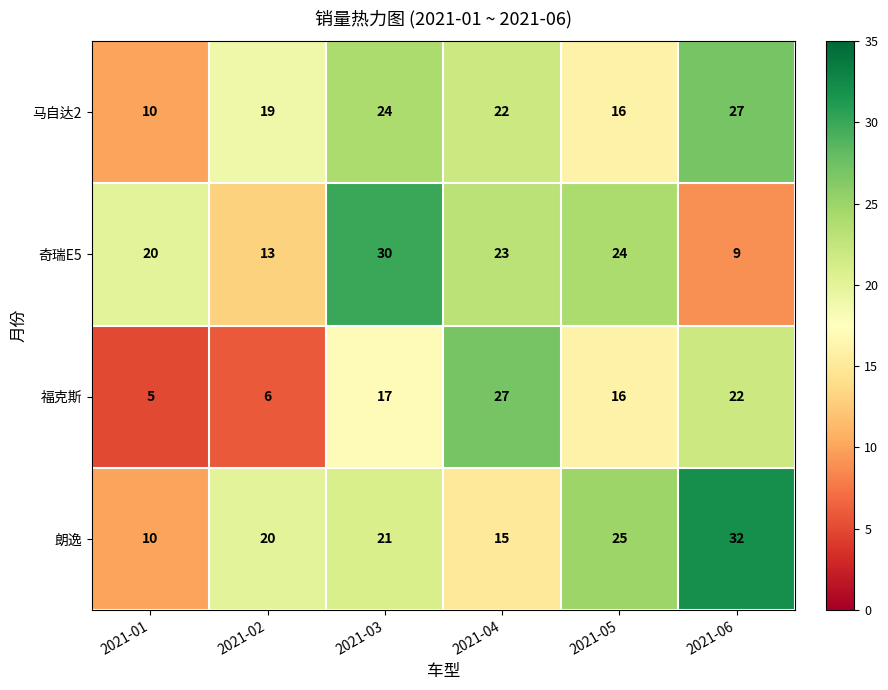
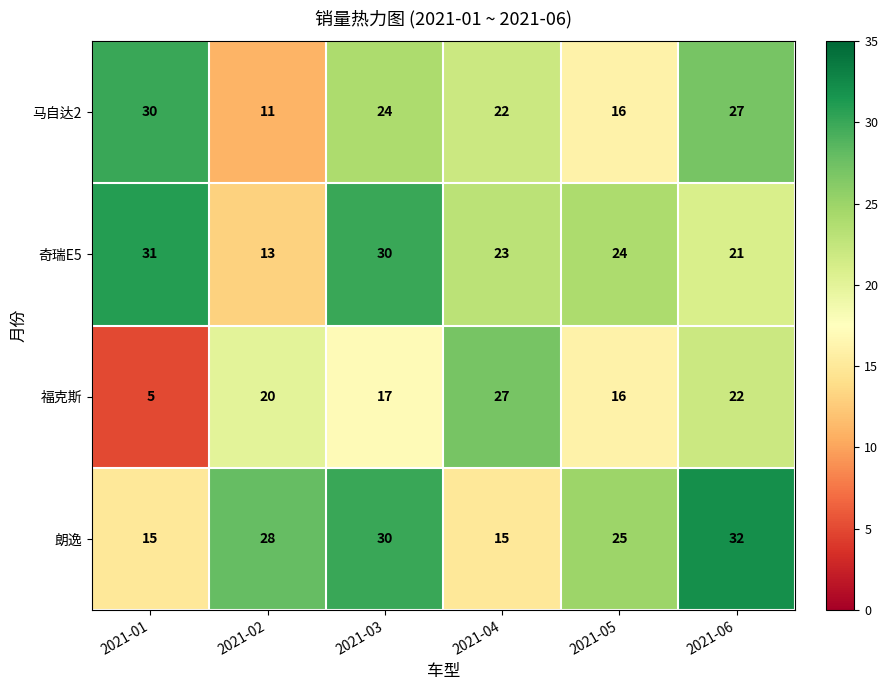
  {
    "马自达2": {
-     "2021-01": 10,
-     "2021-02": 19,
+     "2021-01": 30,
+     "2021-02": 11,
      "2021-03": 24,
      "2021-04": 22,
      "2021-05": 16,
      "2021-06": 27
    },
    "奇瑞E5": {
-     "2021-01": 20,
+     "2021-01": 31,
      "2021-02": 13,
      "2021-03": 30,
      "2021-04": 23,
      "2021-05": 24,
-     "2021-06": 9
+     "2021-06": 21
    },
    "福克斯": {
      "2021-01": 5,
-     "2021-02": 6,
+     "2021-02": 20,
      "2021-03": 17,
      "2021-04": 27,
      "2021-05": 16,
      "2021-06": 22
    },
    "朗逸": {
-     "2021-01": 10,
-     "2021-02": 20,
-     "2021-03": 21,
+     "2021-01": 15,
+     "2021-02": 28,
+     "2021-03": 30,
      "2021-04": 15,
      "2021-05": 25,
      "2021-06": 32
    }
  }
